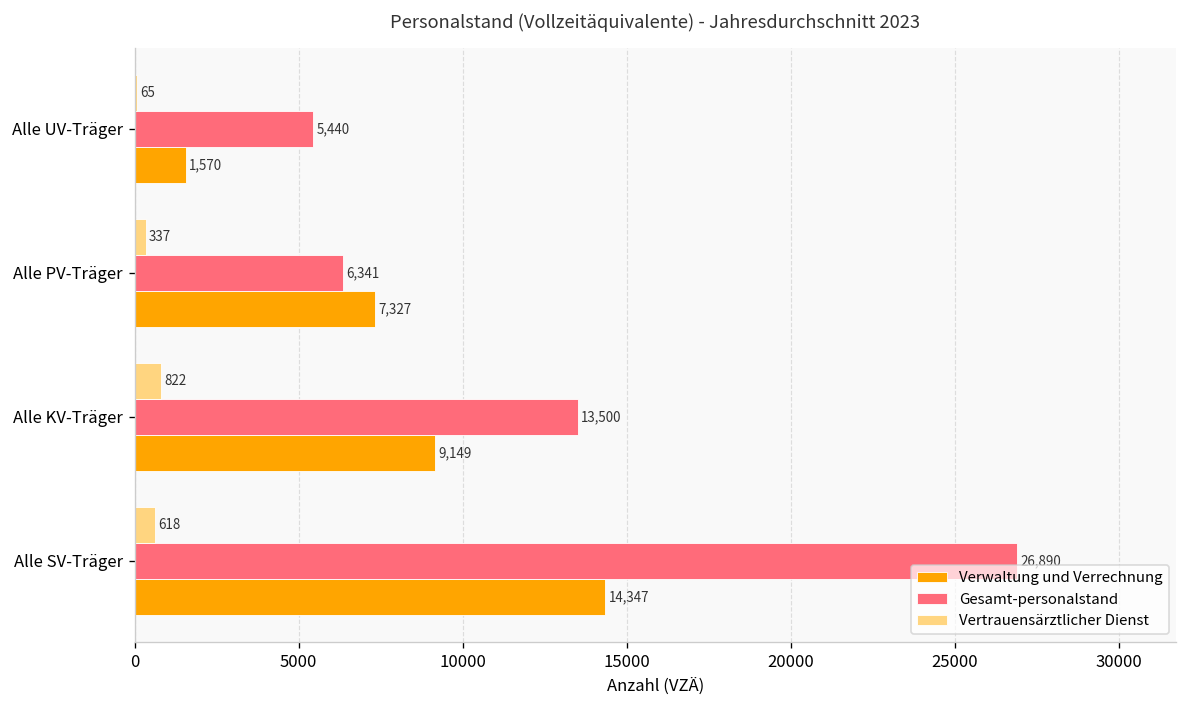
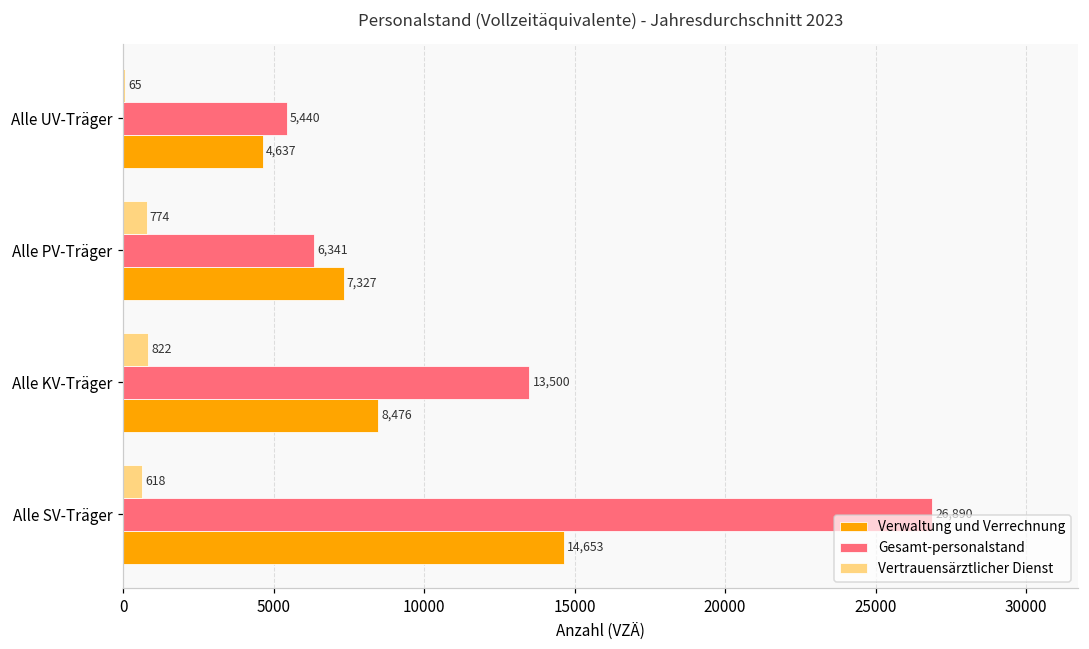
  {
    "Verwaltung und Verrechnung": {
-     "Alle UV-Träger": "1,570",
+     "Alle UV-Träger": "4,637",
      "Alle PV-Träger": "7,327",
-     "Alle KV-Träger": "9,149",
-     "Alle SV-Träger": "14,347"
+     "Alle KV-Träger": "8,476",
+     "Alle SV-Träger": "14,653"
    },
    "Gesamt-personalstand": {
      "Alle UV-Träger": "5,440",
      "Alle PV-Träger": "6,341",
      "Alle KV-Träger": "13,500"
    },
    "Vertrauensärztlicher Dienst": {
      "Alle UV-Träger": "65",
-     "Alle PV-Träger": "337",
+     "Alle PV-Träger": "774",
      "Alle KV-Träger": "822",
      "Alle SV-Träger": "618"
    }
  }
